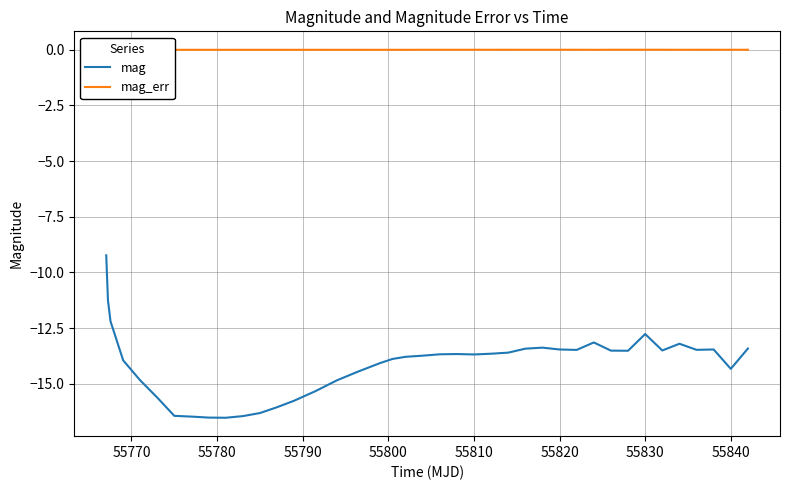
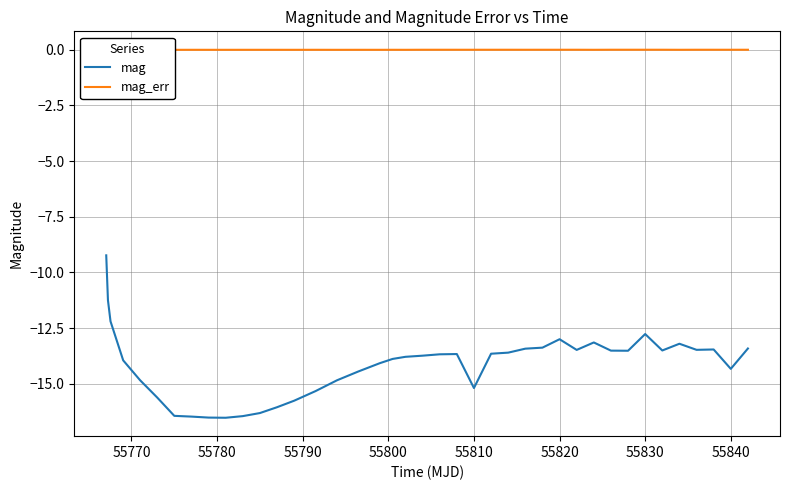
  {
    "mag": {
-     "55810": -13.7,
-     "55820": -13.5,
+     "55810": -15.2,
+     "55820": -13.0,
      "55830": -12.8,
      "55840": -14.3
    },
    "mag_err": {
      "55810": 0.0,
      "55820": 0.0,
      "55830": 0.0,
      "55840": 0.0
    }
  }
